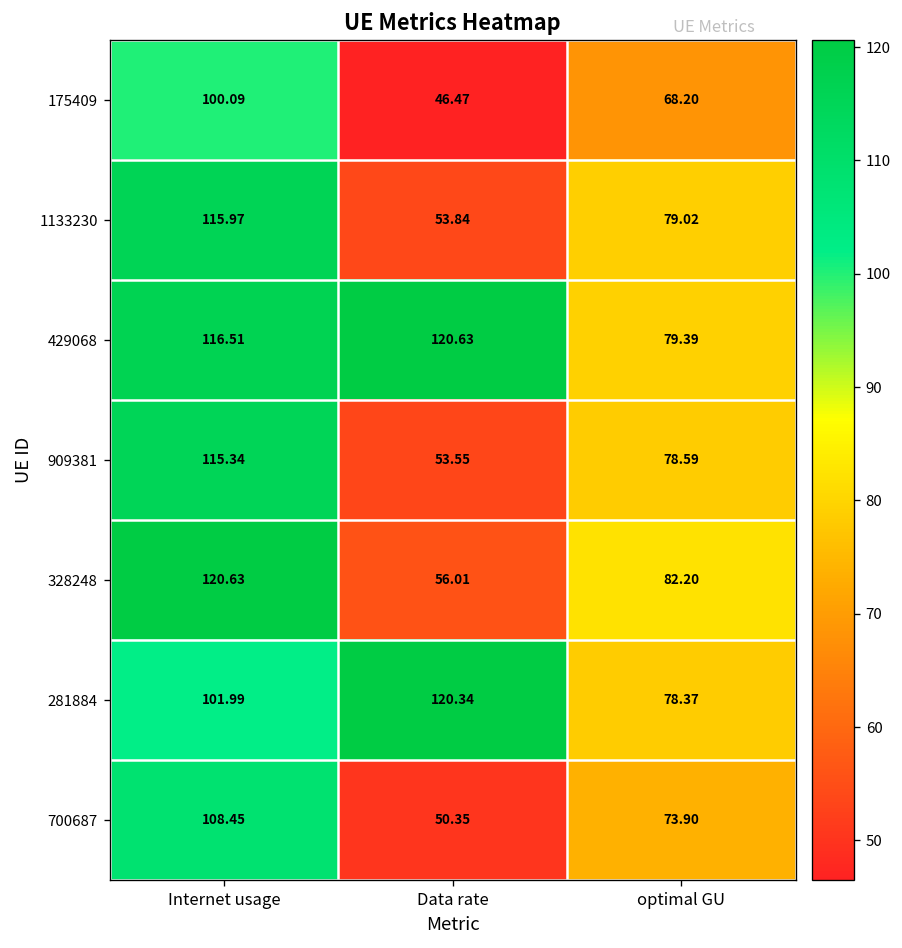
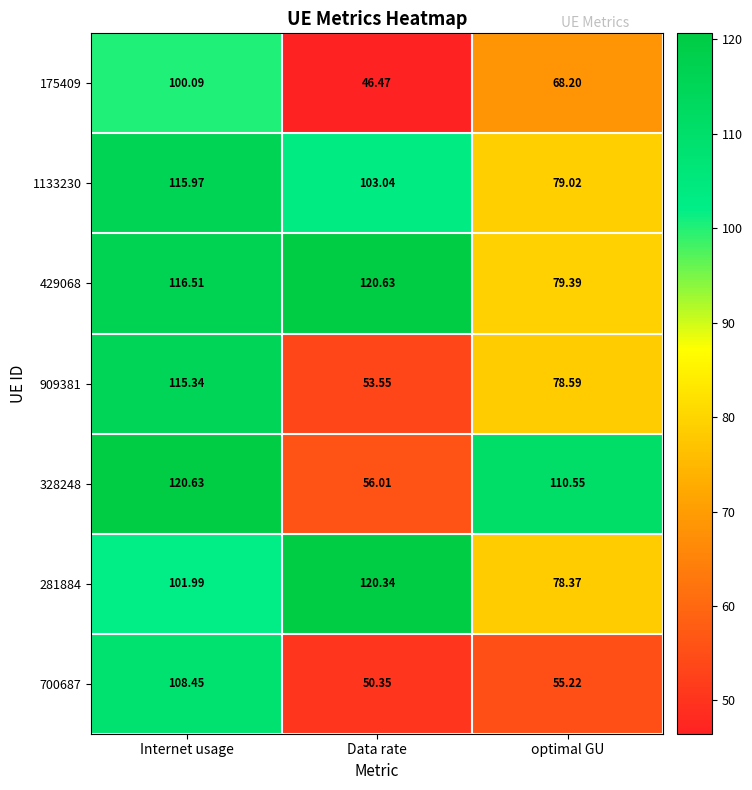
  {
    "175409": {
      "Internet usage": 100.09,
      "Data rate": 46.47,
      "optimal GU": 68.20
    },
    "1133230": {
      "Internet usage": 115.97,
-     "Data rate": 53.84,
+     "Data rate": 103.04,
      "optimal GU": 79.02
    },
    "429068": {
      "Internet usage": 116.51,
      "Data rate": 120.63,
      "optimal GU": 79.39
    },
    "909381": {
      "Internet usage": 115.34,
      "Data rate": 53.55,
      "optimal GU": 78.59
    },
    "328248": {
      "Internet usage": 120.63,
      "Data rate": 56.01,
-     "optimal GU": 82.20
+     "optimal GU": 110.55
    },
    "281884": {
      "Internet usage": 101.99,
      "Data rate": 120.34,
      "optimal GU": 78.37
    },
    "700687": {
      "Internet usage": 108.45,
      "Data rate": 50.35,
-     "optimal GU": 73.90
+     "optimal GU": 55.22
    }
  }
